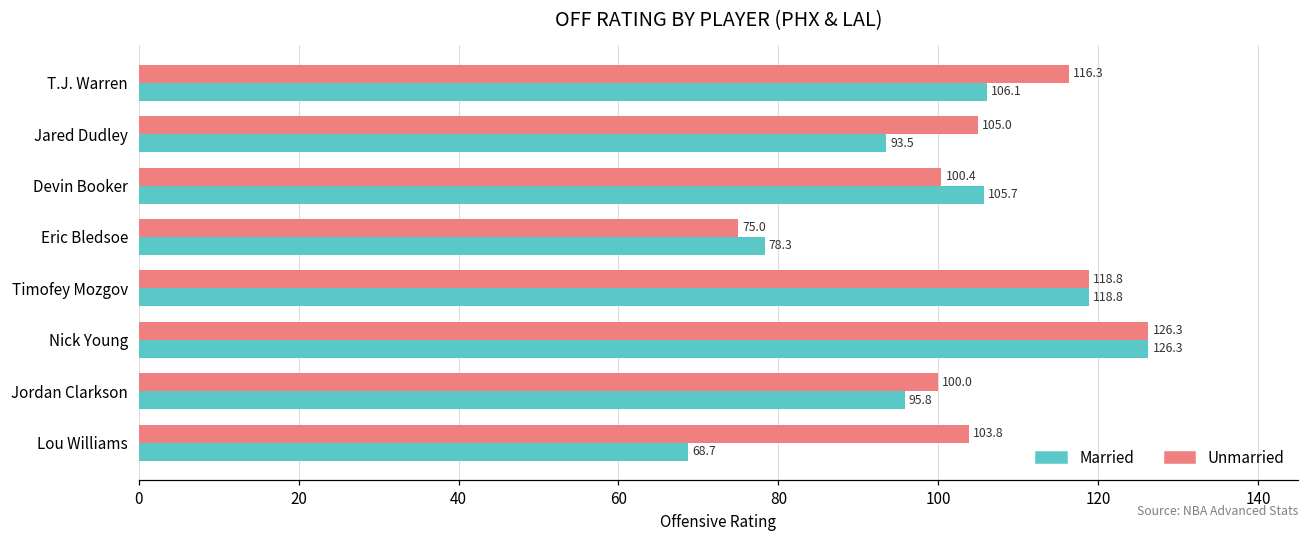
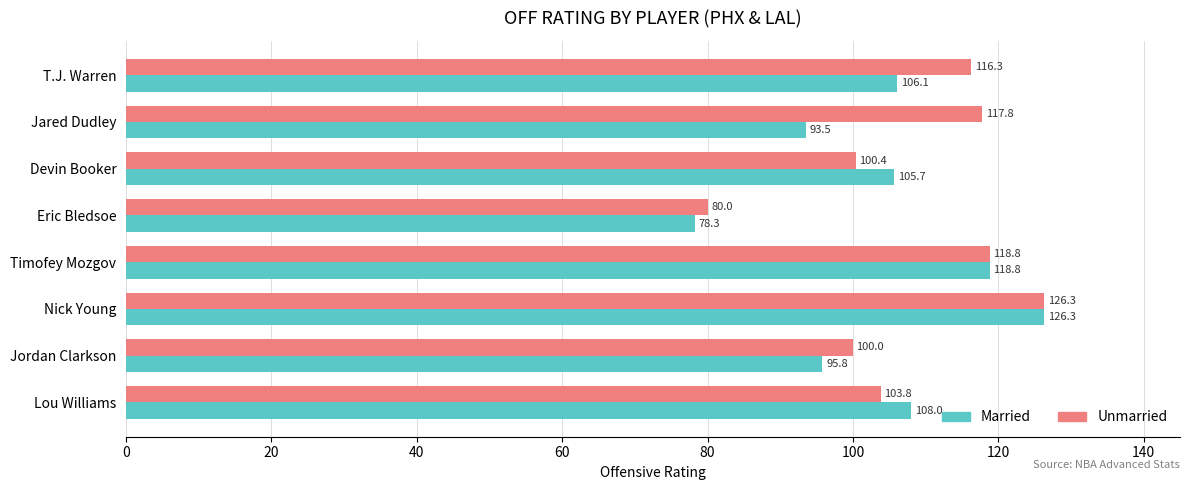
  {
    "Married": {
      "T.J. Warren": 106.1,
      "Jared Dudley": 93.5,
      "Devin Booker": 105.7,
      "Eric Bledsoe": 78.3,
      "Timofey Mozgov": 118.8,
      "Nick Young": 126.3,
      "Jordan Clarkson": 95.8,
-     "Lou Williams": 68.7
+     "Lou Williams": 108.0
    },
    "Unmarried": {
      "T.J. Warren": 116.3,
-     "Jared Dudley": 105.0,
+     "Jared Dudley": 117.8,
      "Devin Booker": 100.4,
-     "Eric Bledsoe": 75.0,
+     "Eric Bledsoe": 80.0,
      "Timofey Mozgov": 118.8,
      "Nick Young": 126.3,
      "Jordan Clarkson": 100.0,
      "Lou Williams": 103.8
    }
  }
